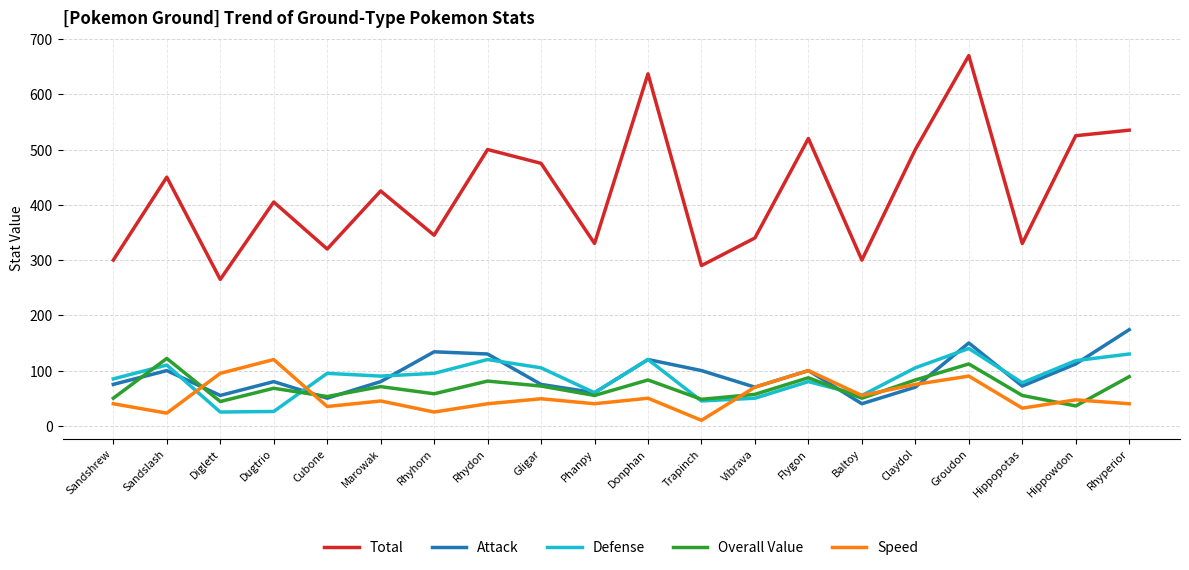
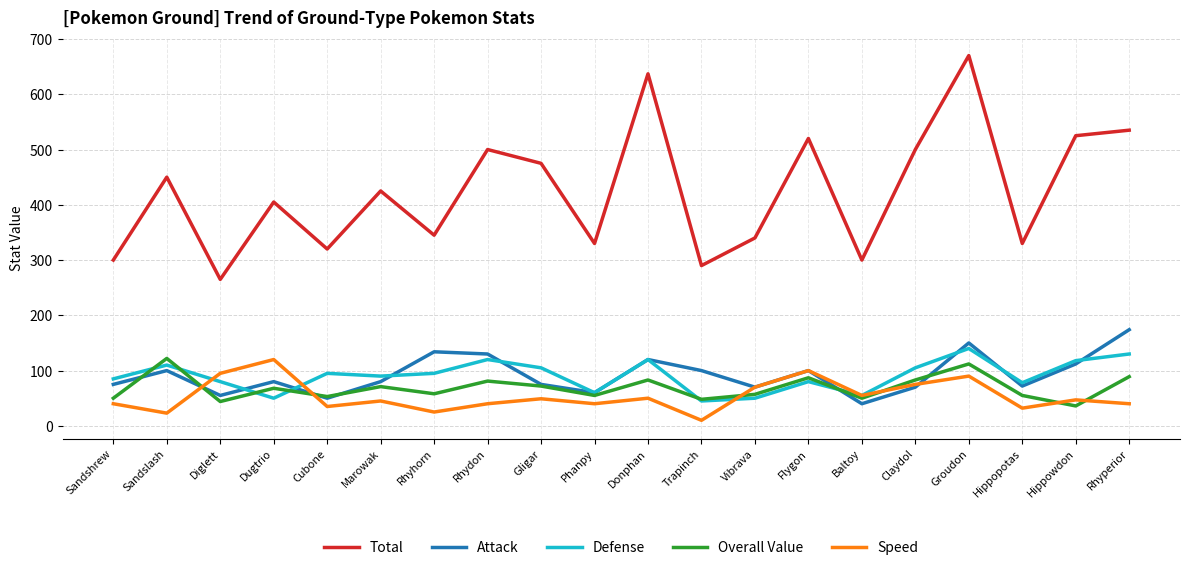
  {
    "Total": {
      "Sandshrew": 300,
      "Sandslash": 450,
      "Diglett": 270,
      "Dugtrio": 410,
      "Cubone": 320,
      "Marowak": 430,
      "Rhyhorn": 350,
      "Rhydon": 500,
      "Gligar": 480,
      "Phanpy": 330,
      "Donphan": 640,
      "Trapinch": 290,
      "Vibrava": 340,
      "Flygon": 520,
      "Baltoy": 300,
      "Claydol": 500,
      "Groudon": 670,
      "Hippopotas": 330,
      "Hippowdon": 530,
      "Rhyperior": 540
    },
    "Attack": {
      "Sandshrew": 80,
      "Sandslash": 100,
      "Diglett": 60,
      "Dugtrio": 80,
      "Marowak": 80,
      "Rhyhorn": 130,
      "Rhydon": 130,
      "Trapinch": 100,
      "Baltoy": 40,
      "Claydol": 70,
      "Groudon": 150,
      "Hippopotas": 70,
      "Hippowdon": 110,
      "Rhyperior": 170
    },
    "Defense": {
      "Sandshrew": 90,
      "Sandslash": 110,
-     "Diglett": 30,
-     "Dugtrio": 30,
+     "Diglett": 80,
+     "Dugtrio": 50,
      "Cubone": 100,
      "Marowak": 90,
      "Rhyhorn": 100,
      "Rhydon": 120,
      "Gligar": 110,
      "Vibrava": 50,
      "Flygon": 80,
      "Claydol": 110,
      "Groudon": 140,
      "Hippopotas": 80,
      "Hippowdon": 120,
      "Rhyperior": 130
    },
    "Overall Value": {
      "Sandshrew": 50,
      "Sandslash": 120,
      "Diglett": 40,
      "Dugtrio": 70,
      "Marowak": 70,
      "Rhyhorn": 60,
      "Rhydon": 80,
      "Phanpy": 60,
      "Donphan": 80,
      "Vibrava": 60,
      "Flygon": 90,
      "Baltoy": 50,
      "Claydol": 80,
      "Groudon": 110,
      "Hippopotas": 60,
      "Hippowdon": 40,
      "Rhyperior": 90
    },
    "Speed": {
      "Sandshrew": 40,
      "Sandslash": 20,
      "Diglett": 100,
      "Dugtrio": 120,
      "Cubone": 40,
      "Marowak": 50,
      "Rhyhorn": 30,
      "Rhydon": 40,
      "Gligar": 50,
      "Phanpy": 40,
      "Donphan": 50,
      "Trapinch": 10,
      "Claydol": 80,
      "Groudon": 90,
      "Hippopotas": 30,
      "Hippowdon": 50,
      "Rhyperior": 40
    }
  }
